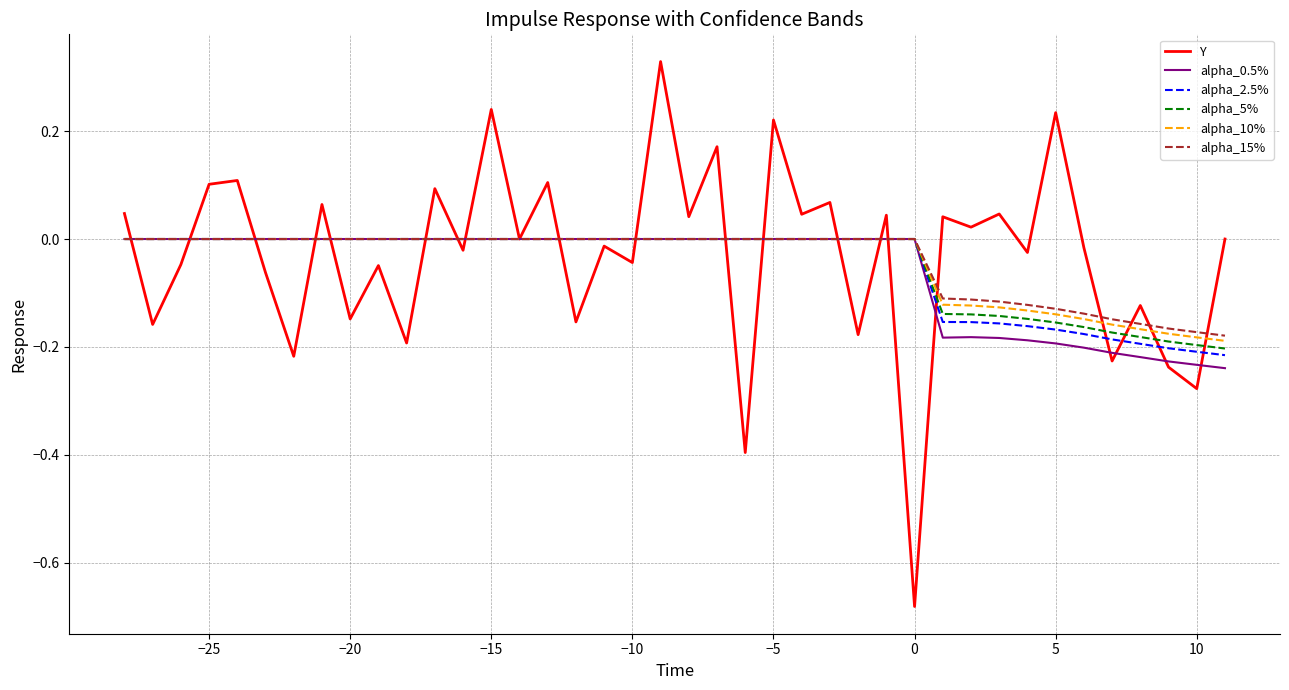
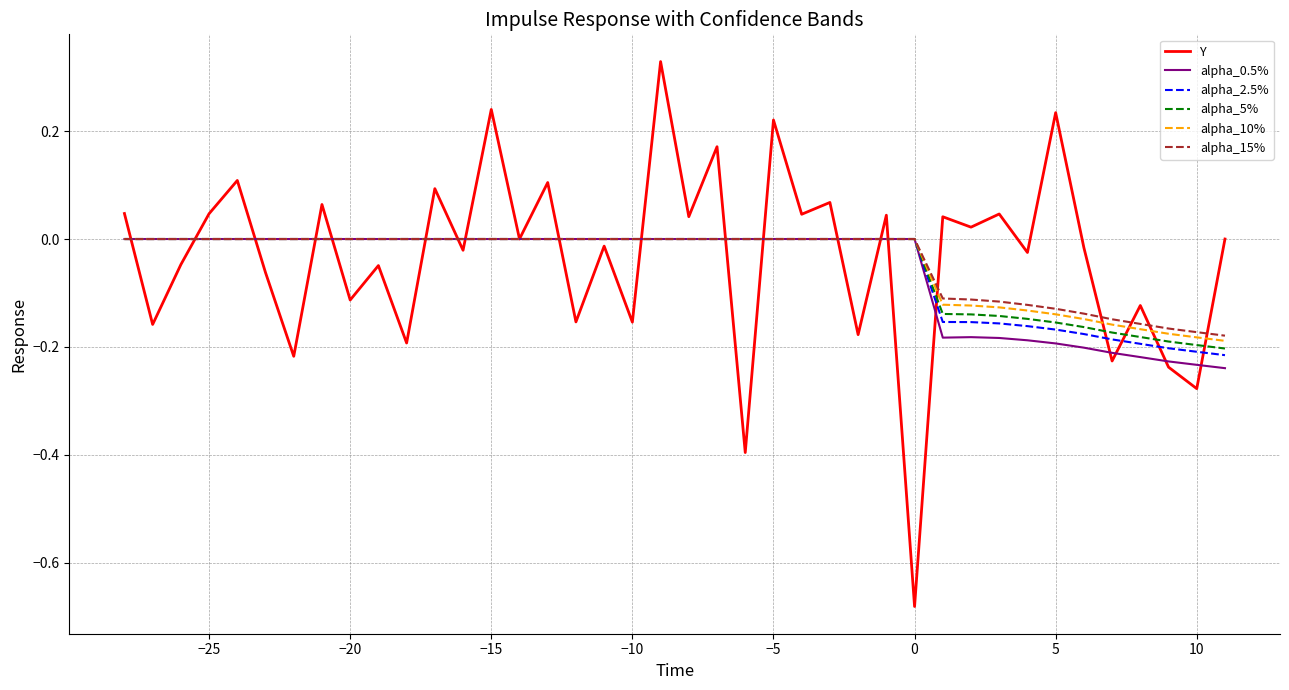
  {
    "Y": {
-     "−25": 0.10,
-     "−20": -0.15,
+     "−25": 0.05,
+     "−20": -0.11,
      "−15": 0.24,
-     "−10": -0.04,
+     "−10": -0.15,
      "−5": 0.22,
      "0": -0.68,
      "5": 0.23,
      "10": -0.28
    },
    "alpha_0.5%": {
      "5": -0.19,
      "10": -0.23
    },
    "alpha_2.5%": {
      "5": -0.17,
      "10": -0.21
    },
    "alpha_5%": {
      "5": -0.15,
      "10": -0.20
    },
    "alpha_10%": {
      "5": -0.14,
      "10": -0.18
    },
    "alpha_15%": {
      "5": -0.13,
      "10": -0.17
    }
  }
